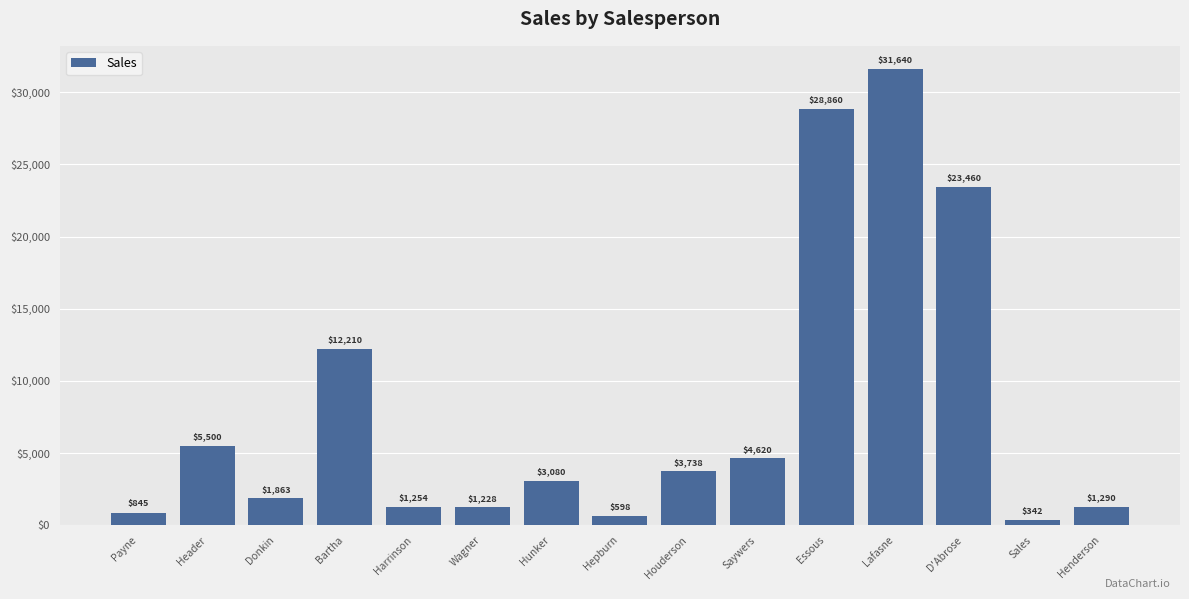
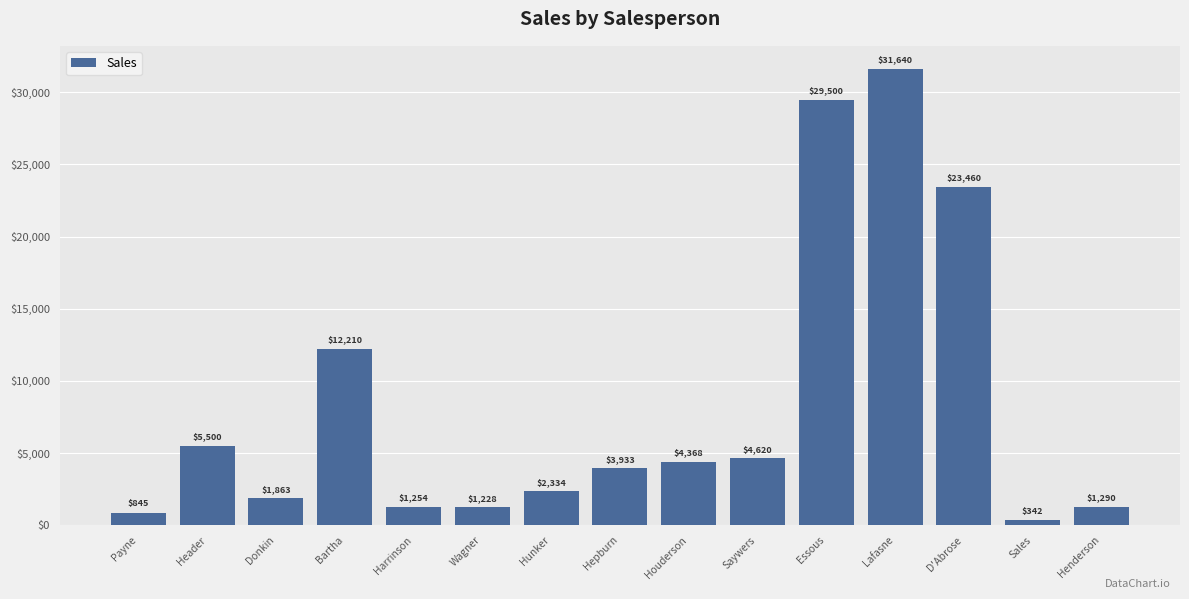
  {
    "Payne": "$845",
    "Header": "$5,500",
    "Donkin": "$1,863",
    "Bartha": "$12,210",
    "Harrinson": "$1,254",
    "Wagner": "$1,228",
-   "Hunker": "$3,080",
-   "Hepburn": "$598",
-   "Houderson": "$3,738",
+   "Hunker": "$2,334",
+   "Hepburn": "$3,933",
+   "Houderson": "$4,368",
    "Saywers": "$4,620",
-   "Essous": "$28,860",
+   "Essous": "$29,500",
    "Lafasne": "$31,640",
    "D'Abrose": "$23,460",
    "Sales": "$342",
    "Henderson": "$1,290"
  }
